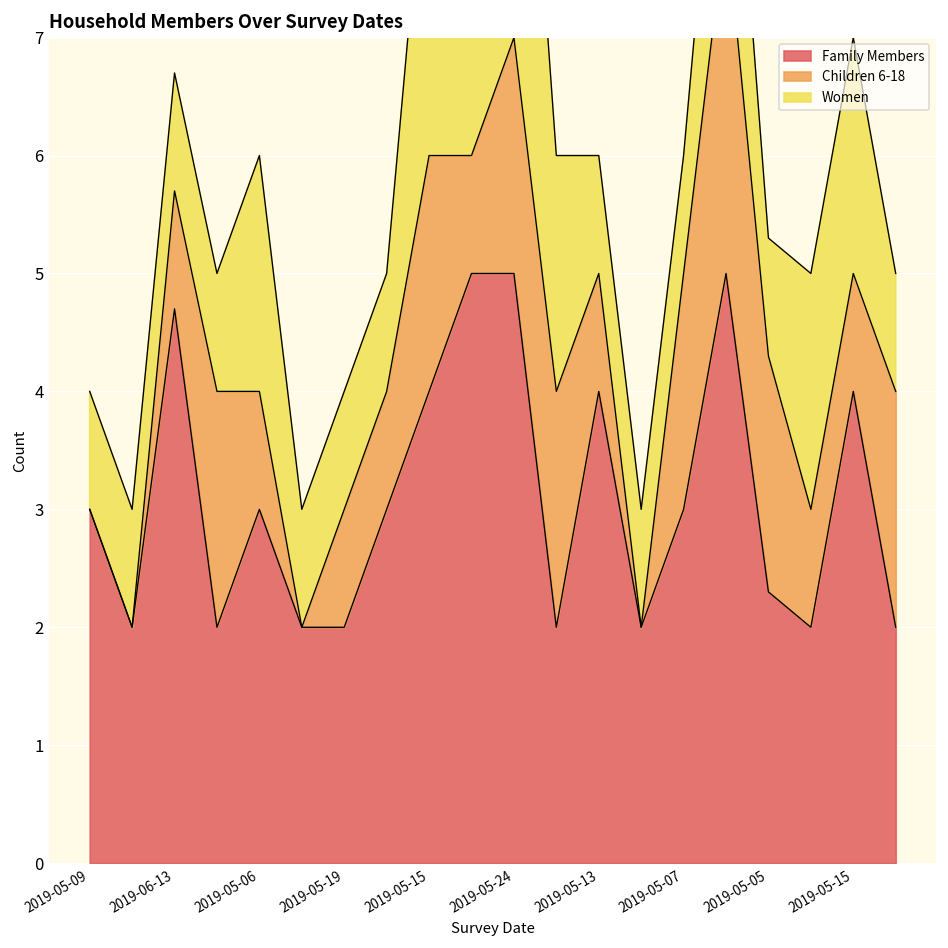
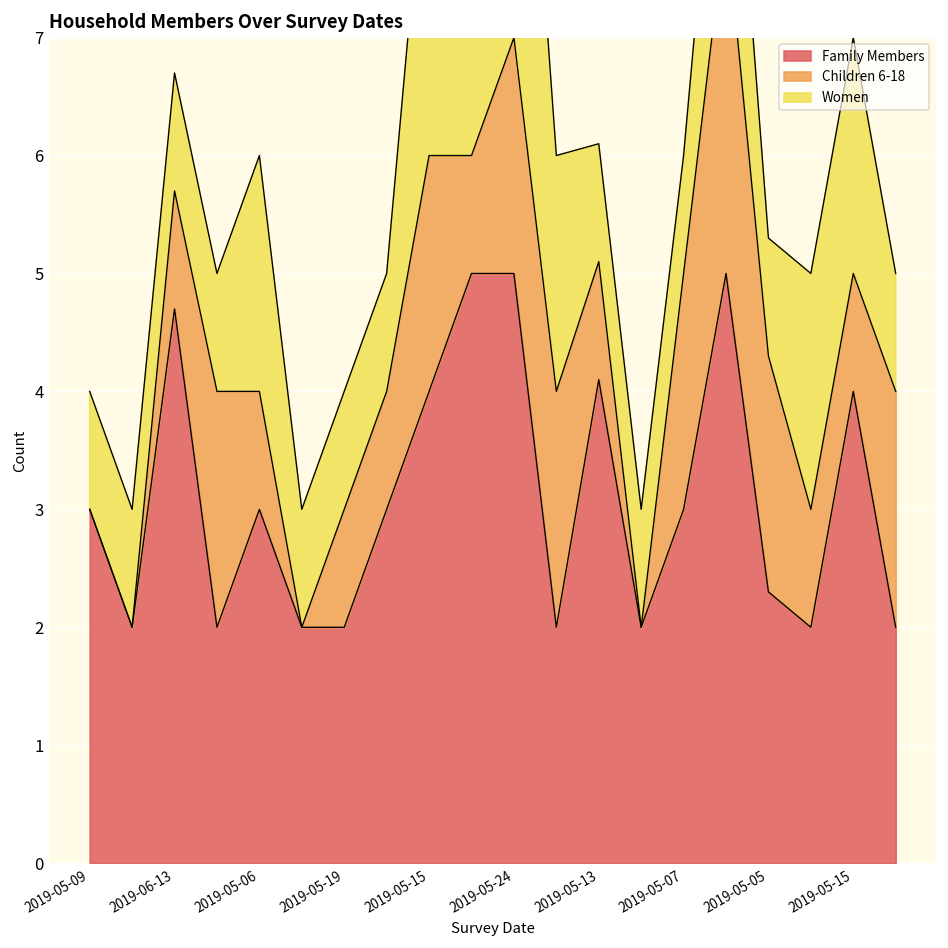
  {
    "Family Members": {
      "2019-06-13": 4.7,
      "2019-05-06": 3.0,
      "2019-05-19": 2.0,
      "2019-05-24": 5.0,
-     "2019-05-13": 4.0,
+     "2019-05-13": 4.1,
      "2019-05-07": 3.0,
      "2019-05-05": 2.3
    },
    "Children 6-18": {
      "2019-06-13": 1.0,
      "2019-05-06": 1.0,
      "2019-05-19": 1.0,
      "2019-05-24": 2.0,
      "2019-05-13": 1.0,
      "2019-05-07": 2.0,
      "2019-05-05": 2.0
    },
    "Women": {
      "2019-05-09": 1.0,
      "2019-06-13": 1.0,
      "2019-05-06": 2.0,
      "2019-05-19": 1.0,
      "2019-05-13": 1.0,
      "2019-05-07": 1.0,
      "2019-05-05": 1.0
    }
  }
